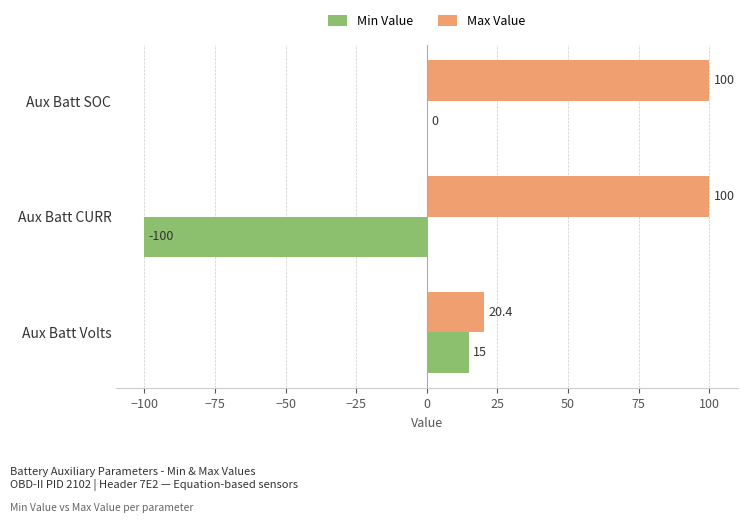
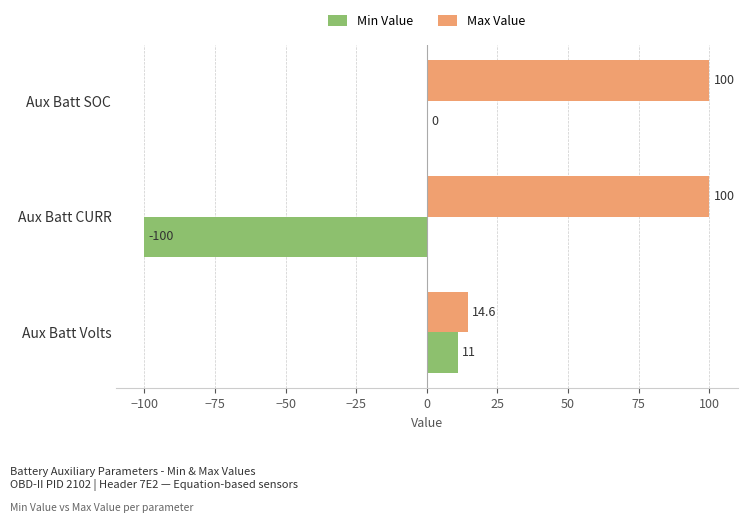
  {
    "Min Value": {
      "Aux Batt SOC": 0,
      "Aux Batt CURR": -100,
-     "Aux Batt Volts": 15
+     "Aux Batt Volts": 11
    },
    "Max Value": {
      "Aux Batt SOC": 100,
      "Aux Batt CURR": 100,
-     "Aux Batt Volts": 20.4
+     "Aux Batt Volts": 14.6
    }
  }
